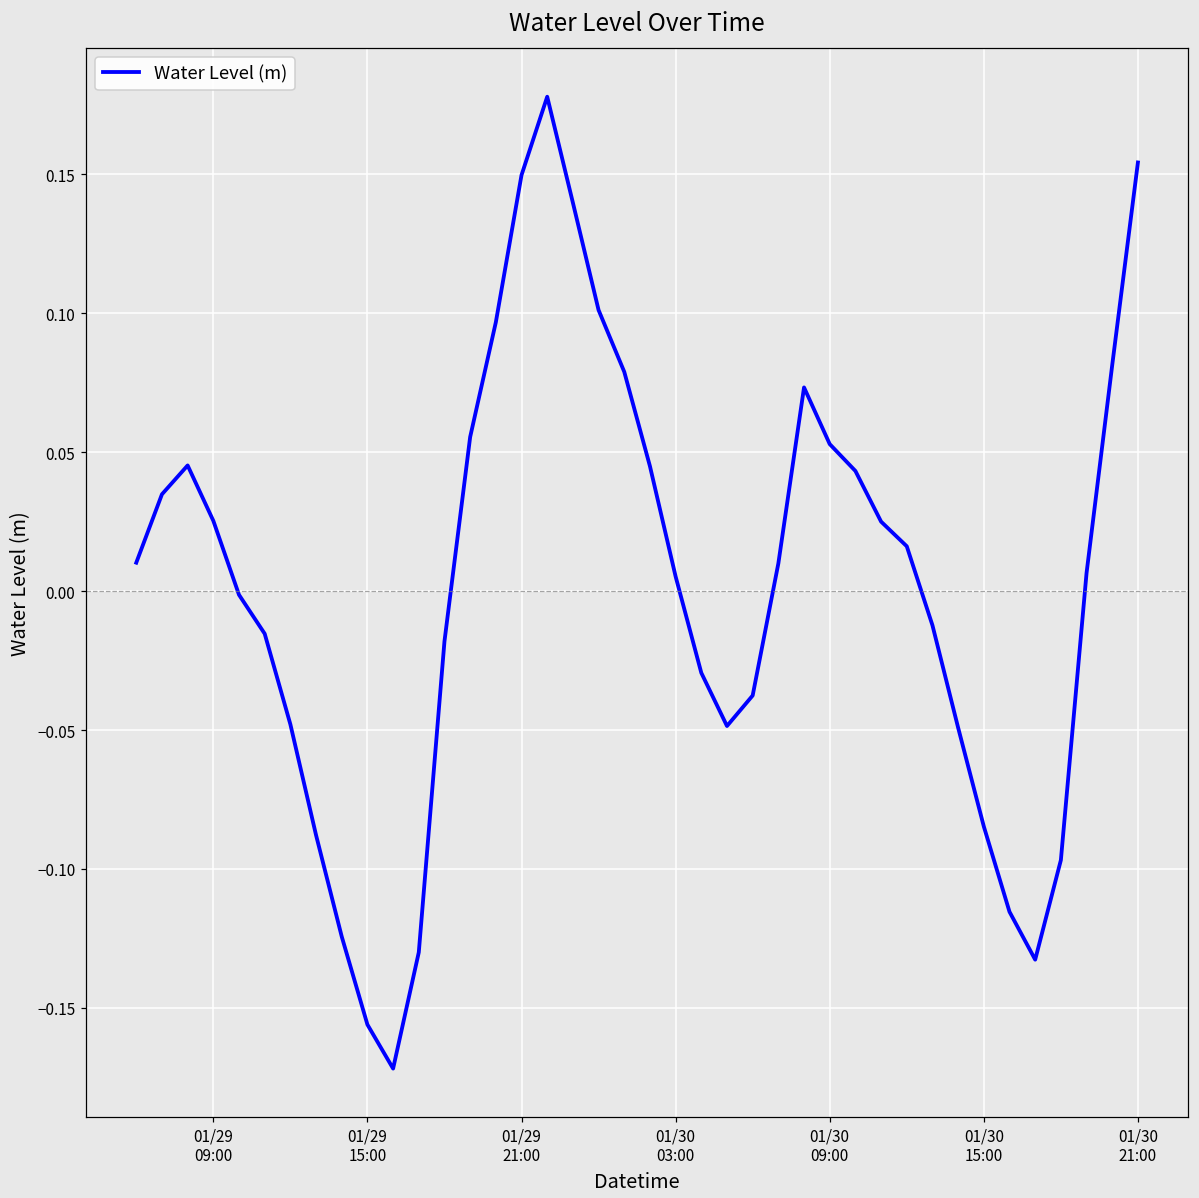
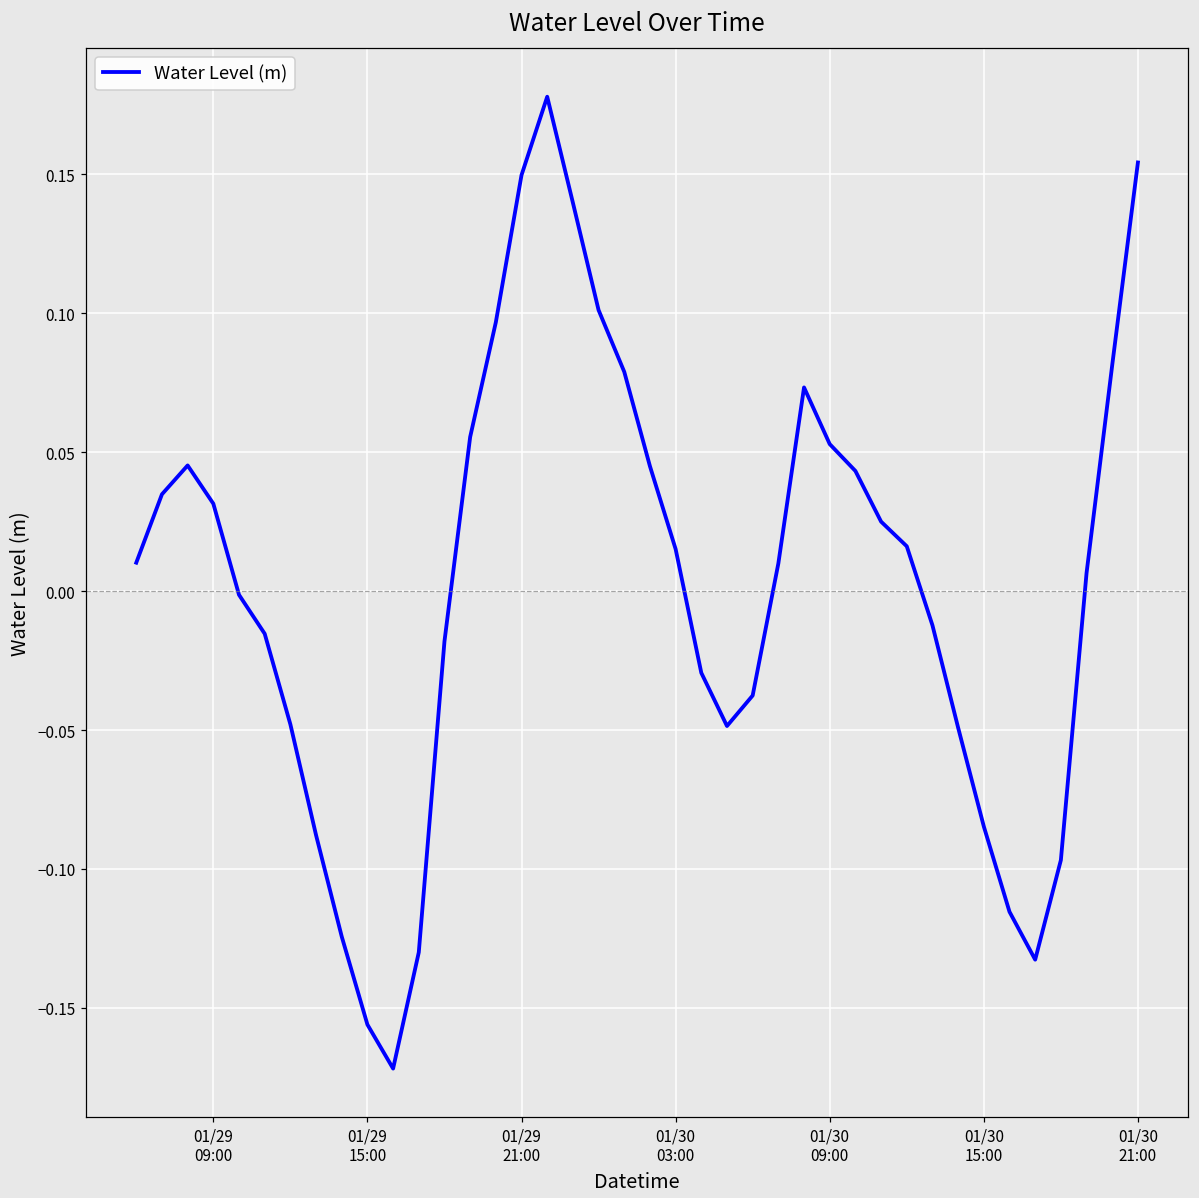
  {
-   "01/29 09:00": 0.025,
+   "01/29 09:00": 0.031,
    "01/29 15:00": -0.156,
    "01/29 21:00": 0.150,
-   "01/30 03:00": 0.005,
+   "01/30 03:00": 0.015,
    "01/30 09:00": 0.053,
    "01/30 15:00": -0.085,
    "01/30 21:00": 0.154
  }
